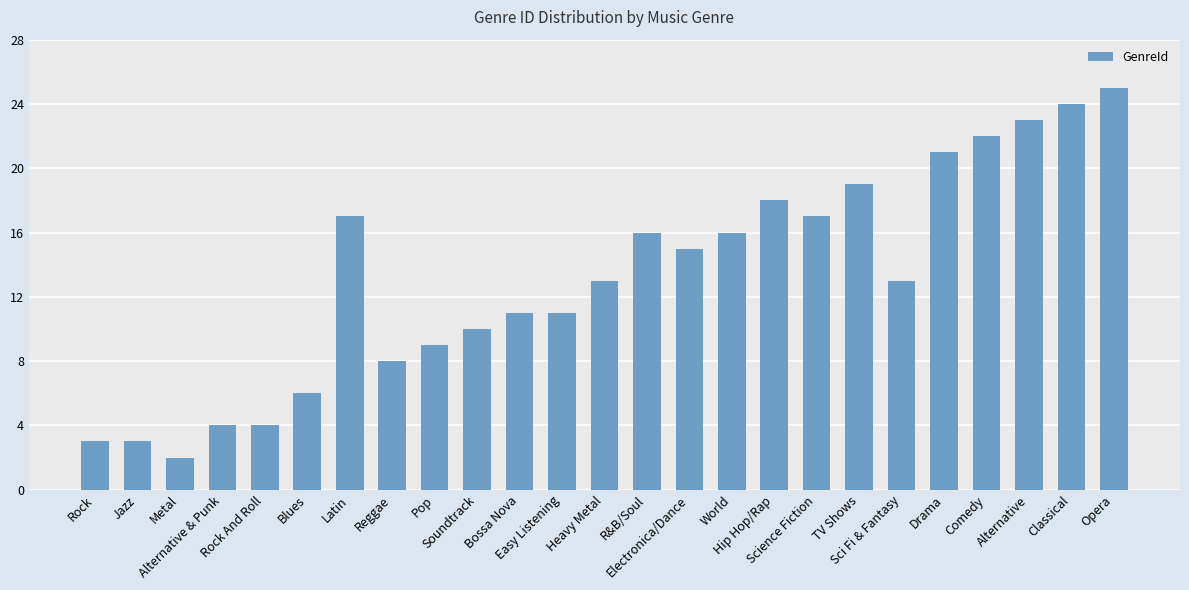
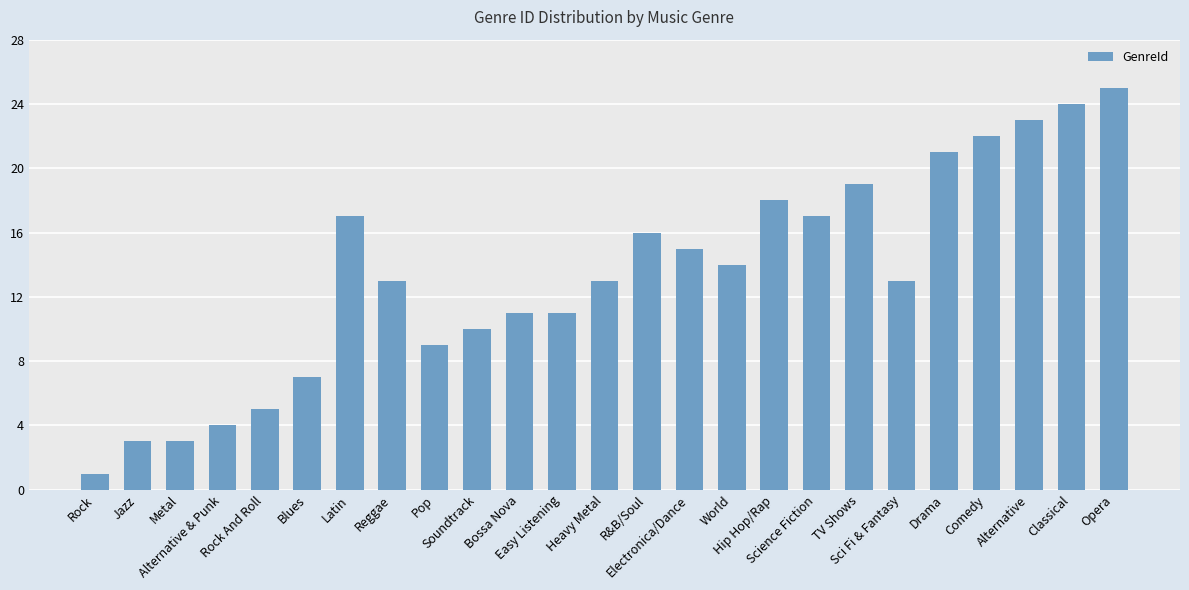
  {
-   "Rock": 3,
+   "Rock": 1,
    "Jazz": 3,
-   "Metal": 2,
+   "Metal": 3,
    "Alternative & Punk": 4,
-   "Rock And Roll": 4,
-   "Blues": 6,
+   "Rock And Roll": 5,
+   "Blues": 7,
    "Latin": 17,
-   "Reggae": 8,
+   "Reggae": 13,
    "Pop": 9,
    "Soundtrack": 10,
    "Bossa Nova": 11,
    "Easy Listening": 11,
    "Heavy Metal": 13,
    "R&B/Soul": 16,
    "Electronica/Dance": 15,
-   "World": 16,
+   "World": 14,
    "Hip Hop/Rap": 18,
    "Science Fiction": 17,
    "TV Shows": 19,
    "Sci Fi & Fantasy": 13,
    "Drama": 21,
    "Comedy": 22,
    "Alternative": 23,
    "Classical": 24,
    "Opera": 25
  }
